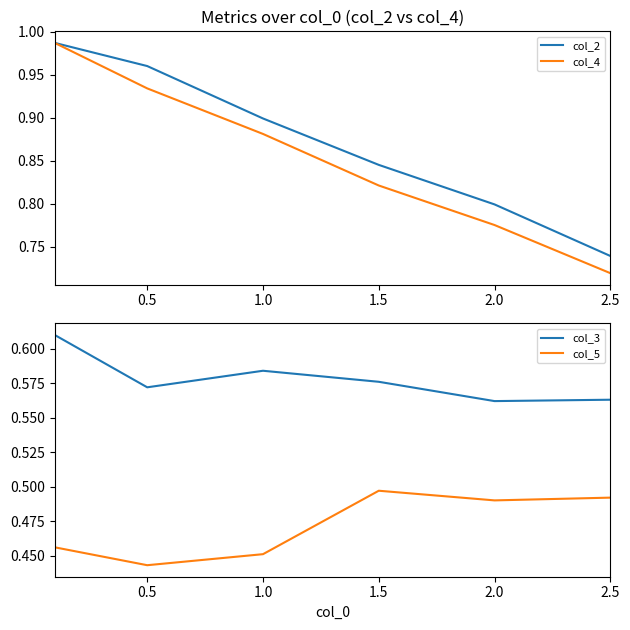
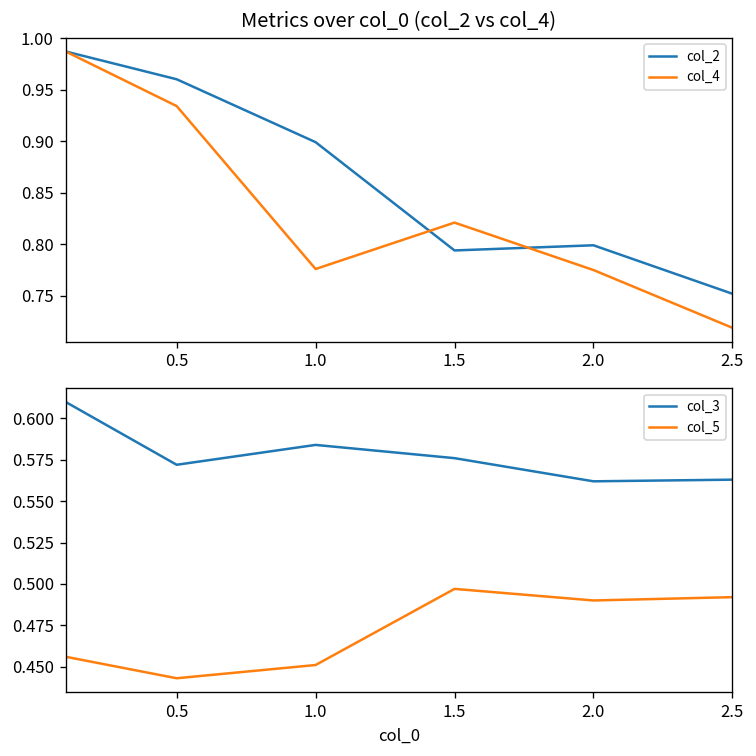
  {
    "Metrics over col_0 (col_2 vs col_4)": {
      "col_2": {
        "0.5": 0.96,
        "1.0": 0.90,
-       "1.5": 0.85,
+       "1.5": 0.79,
        "2.0": 0.80,
-       "2.5": 0.74
+       "2.5": 0.75
      },
      "col_4": {
        "0.5": 0.93,
-       "1.0": 0.88,
+       "1.0": 0.78,
        "1.5": 0.82,
        "2.0": 0.78,
        "2.5": 0.72
      }
    }
  }
